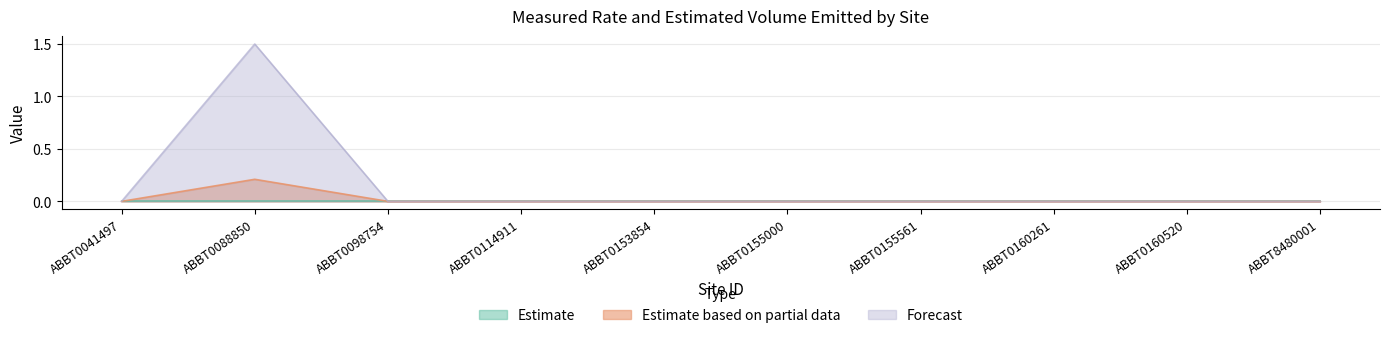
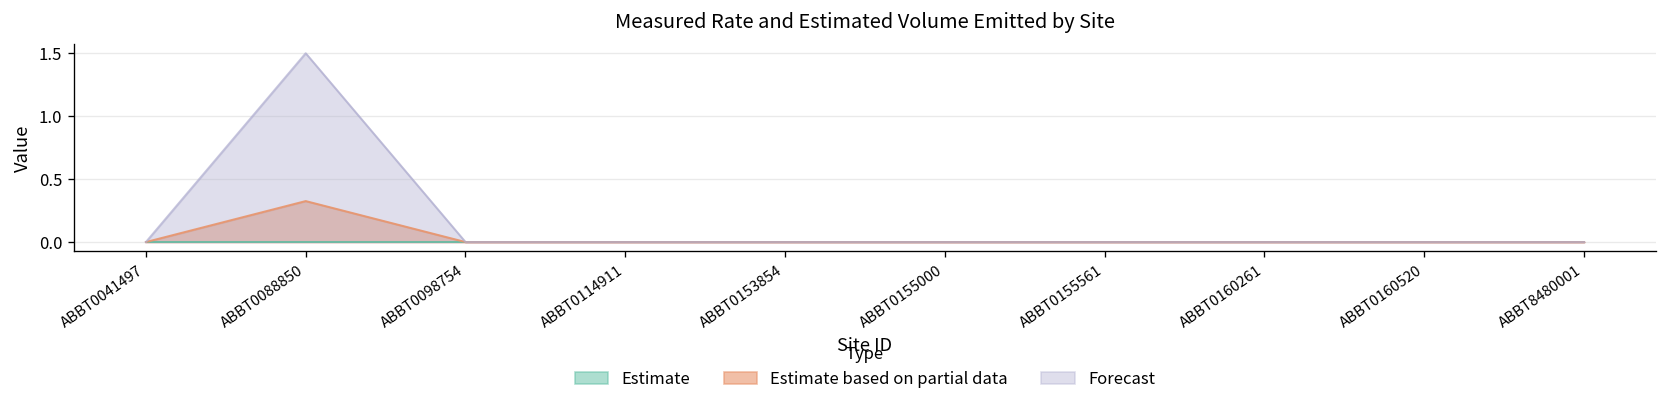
  {
    "Estimate": {
      "ABBT0088850": 0.00
    },
    "Estimate based on partial data": {
-     "ABBT0088850": 0.21
+     "ABBT0088850": 0.33
    },
    "Forecast": {
      "ABBT0088850": 1.50
    }
  }
